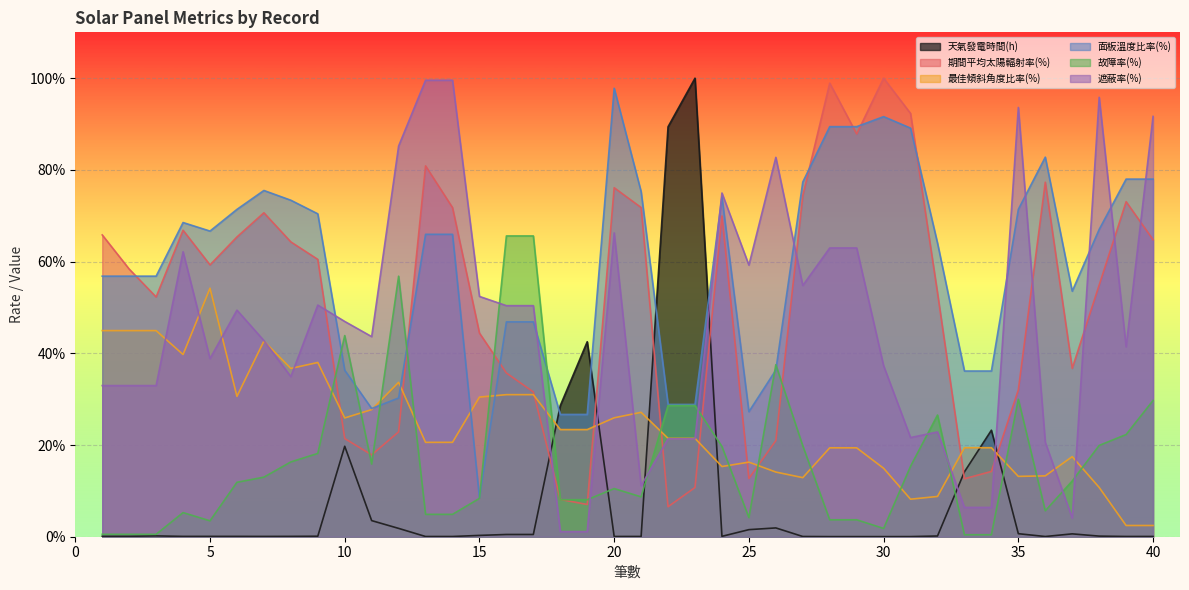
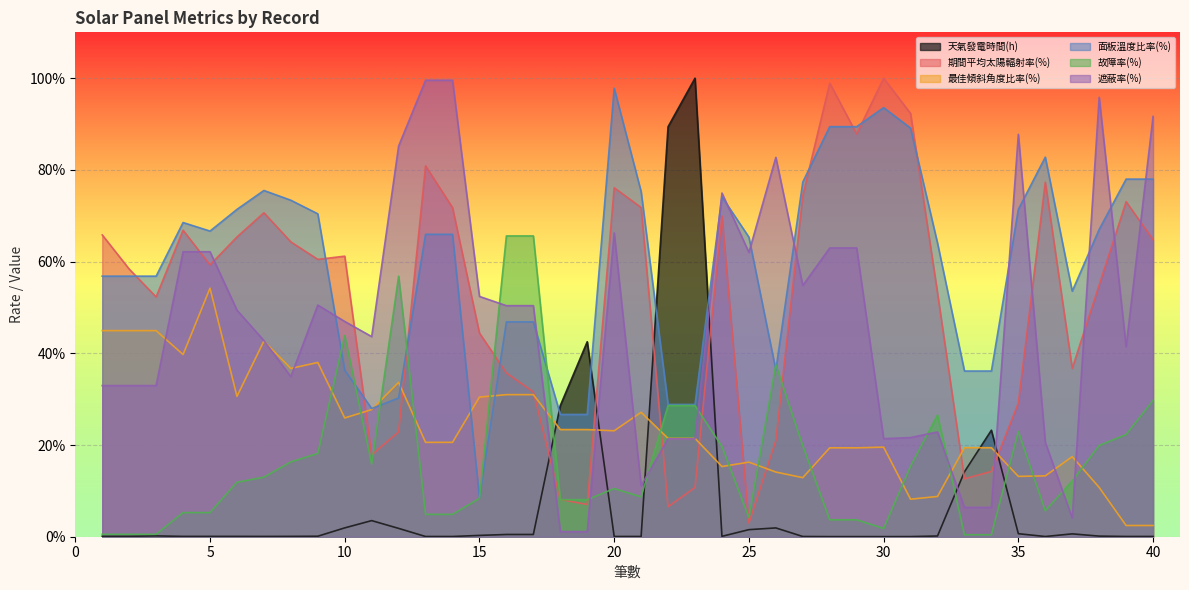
  {
    "天氣發電時間(h)": {
      "5": "0%",
-     "10": "20%",
+     "10": "2%",
      "15": "0%",
      "20": "0%",
      "25": "2%",
      "30": "0%",
      "35": "1%",
      "40": "0%"
    },
    "期間平均太陽輻射率(%)": {
      "5": "59%",
-     "10": "21%",
+     "10": "61%",
      "15": "44%",
      "20": "76%",
-     "25": "13%",
+     "25": "3%",
      "30": "100%",
-     "35": "32%",
+     "35": "29%",
      "40": "65%"
    },
    "最佳傾斜角度比率(%)": {
      "5": "54%",
      "10": "26%",
      "15": "30%",
-     "20": "26%",
+     "20": "23%",
      "25": "16%",
-     "30": "15%",
+     "30": "20%",
      "35": "13%",
      "40": "2%"
    },
    "面板溫度比率(%)": {
      "5": "67%",
      "10": "36%",
      "20": "98%",
-     "25": "27%",
-     "30": "92%",
+     "25": "65%",
+     "30": "94%",
      "35": "71%",
      "40": "78%"
    },
    "故障率(%)": {
-     "5": "3%",
+     "5": "5%",
      "10": "44%",
      "20": "10%",
      "25": "4%",
      "30": "2%",
-     "35": "30%",
+     "35": "23%",
      "40": "30%"
    },
    "遮蔽率(%)": {
-     "5": "39%",
+     "5": "62%",
      "10": "47%",
      "15": "52%",
      "20": "66%",
-     "25": "59%",
-     "30": "37%",
-     "35": "94%",
+     "25": "62%",
+     "30": "21%",
+     "35": "88%",
      "40": "92%"
    }
  }
